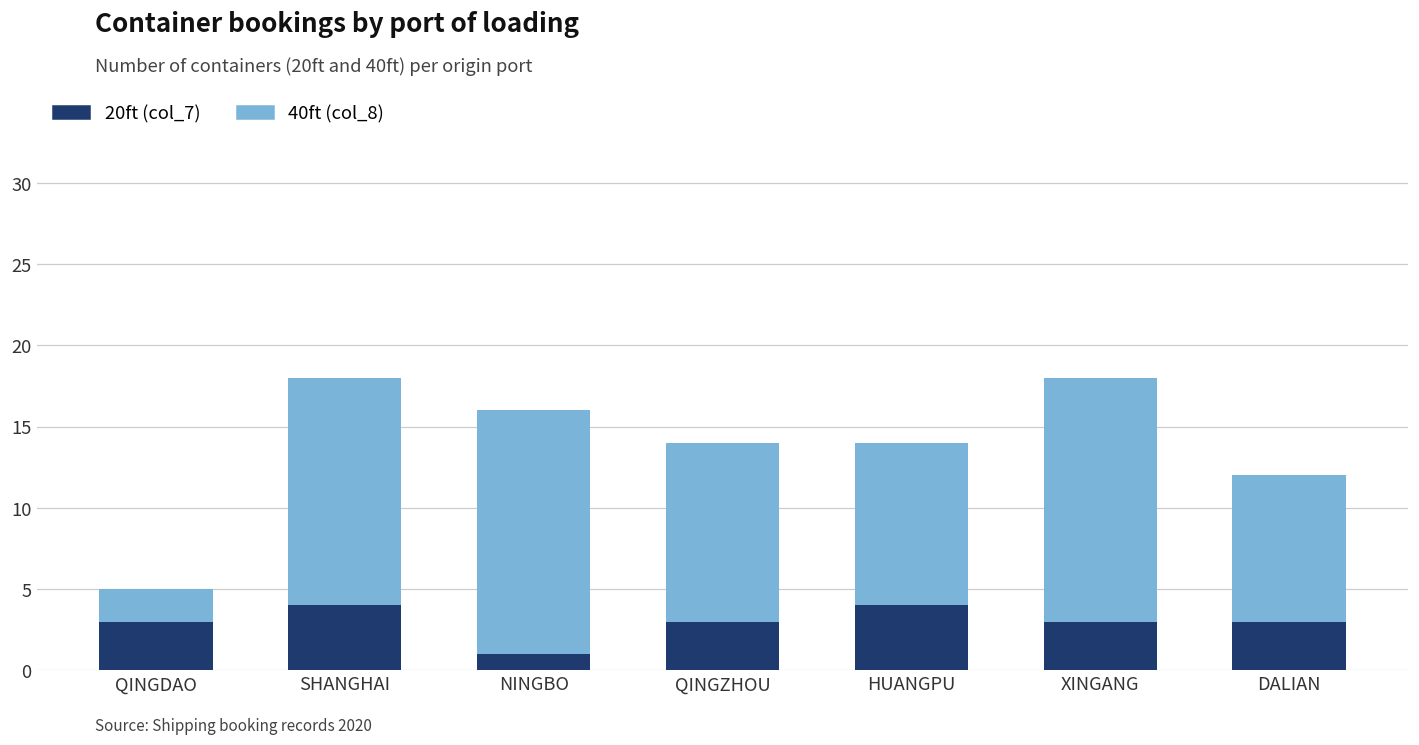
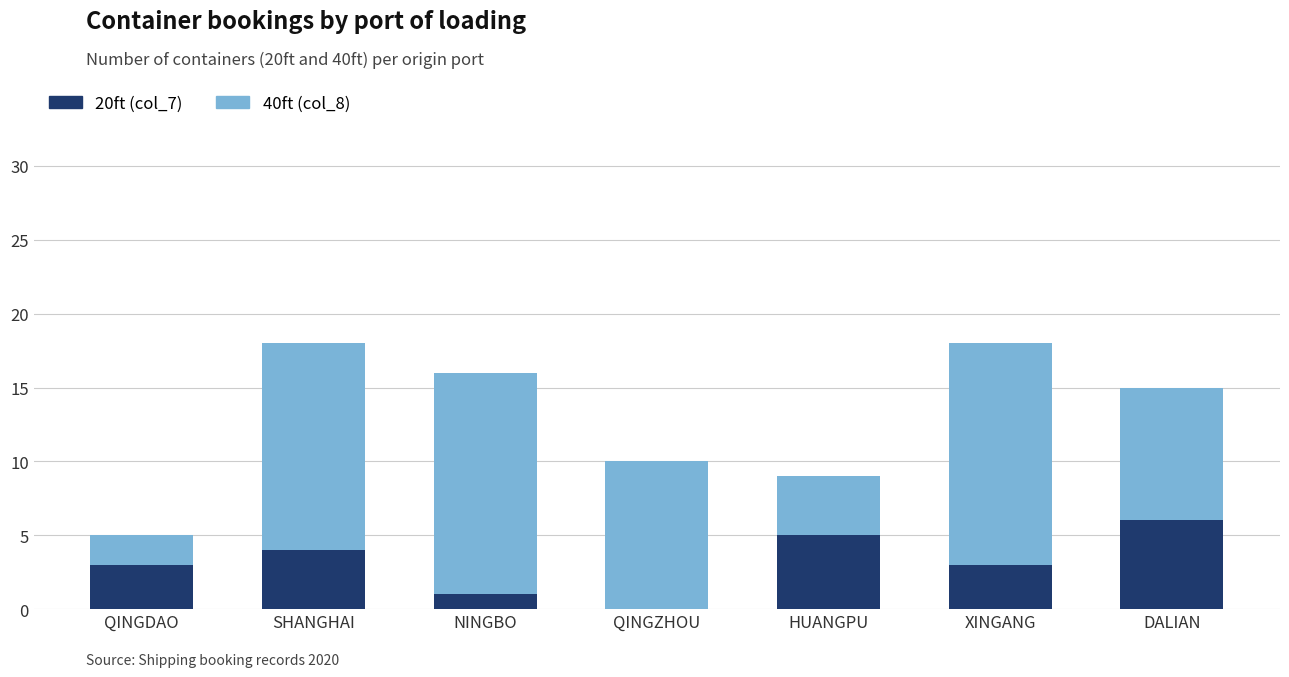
  {
    "20ft (col_7)": {
      "QINGDAO": 3,
      "SHANGHAI": 4,
      "NINGBO": 1,
-     "QINGZHOU": 3,
-     "HUANGPU": 4,
+     "QINGZHOU": 0,
+     "HUANGPU": 5,
      "XINGANG": 3,
-     "DALIAN": 3
+     "DALIAN": 6
    },
    "40ft (col_8)": {
      "QINGDAO": 2,
      "SHANGHAI": 14,
      "NINGBO": 15,
-     "QINGZHOU": 11,
-     "HUANGPU": 10,
+     "QINGZHOU": 10,
+     "HUANGPU": 4,
      "XINGANG": 15,
      "DALIAN": 9
    }
  }
